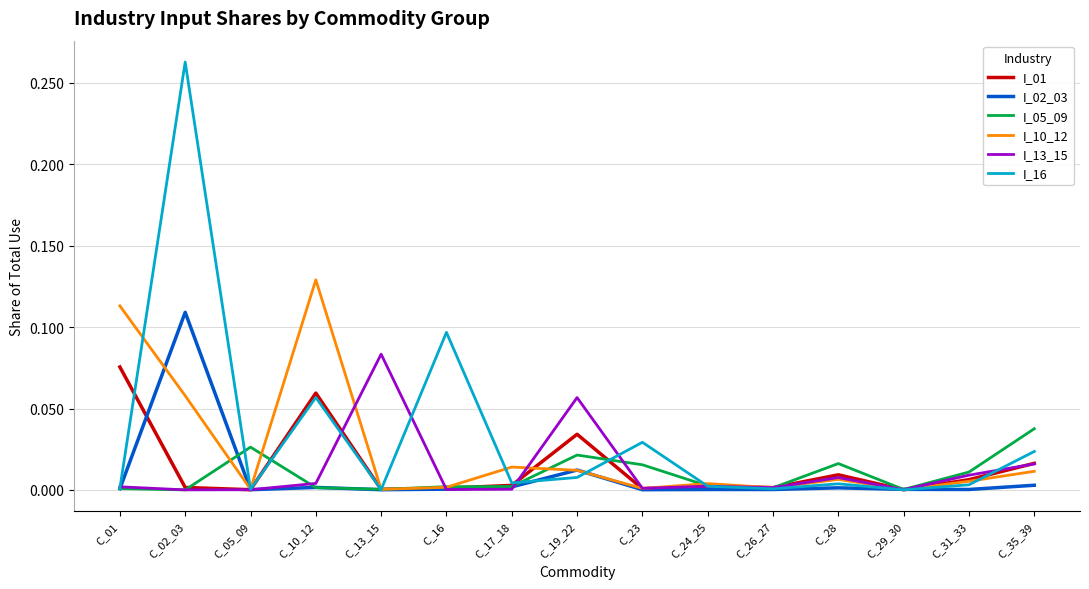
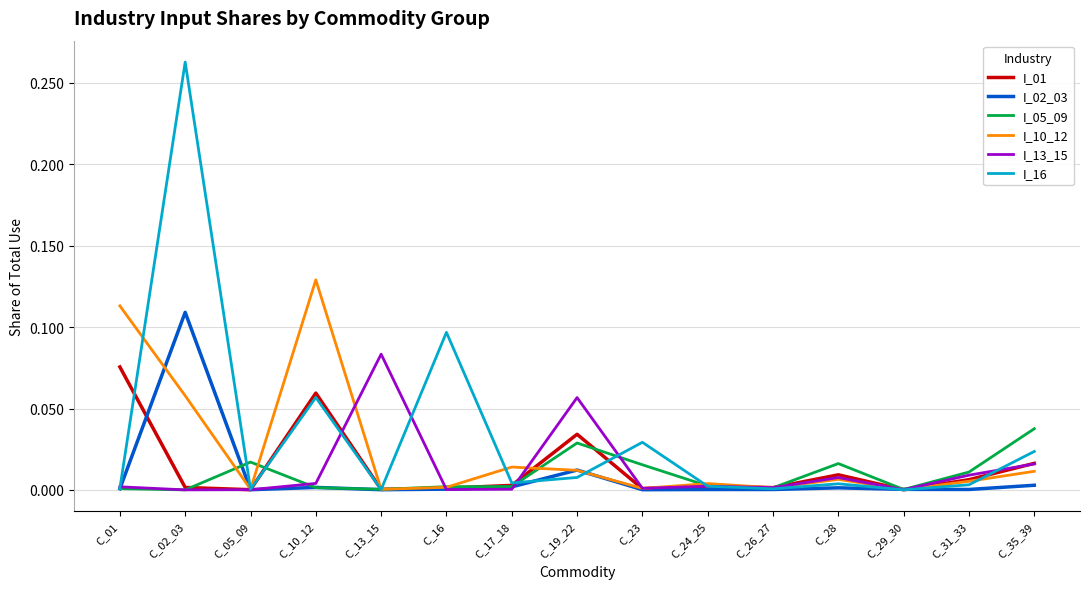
  {
    "I_01": {
      "C_01": 0.076,
      "C_10_12": 0.059,
      "C_19_22": 0.034,
      "C_28": 0.009
    },
    "I_02_03": {
      "C_02_03": 0.109,
      "C_24_25": 0.000,
      "C_28": 0.001,
      "C_31_33": 0.000,
      "C_35_39": 0.003
    },
    "I_05_09": {
-     "C_05_09": 0.026,
-     "C_19_22": 0.021,
+     "C_05_09": 0.017,
+     "C_19_22": 0.029,
      "C_23": 0.015,
      "C_28": 0.016,
      "C_31_33": 0.011,
      "C_35_39": 0.038
    },
    "I_10_12": {
      "C_01": 0.113,
      "C_02_03": 0.058,
      "C_10_12": 0.129,
      "C_17_18": 0.014,
      "C_35_39": 0.011
    },
    "I_13_15": {
      "C_10_12": 0.004,
      "C_13_15": 0.083,
      "C_19_22": 0.057,
      "C_31_33": 0.009
    },
    "I_16": {
      "C_02_03": 0.263,
      "C_10_12": 0.057,
      "C_16": 0.097,
      "C_19_22": 0.008,
      "C_23": 0.029,
      "C_28": 0.004,
      "C_31_33": 0.003,
      "C_35_39": 0.024
    }
  }
